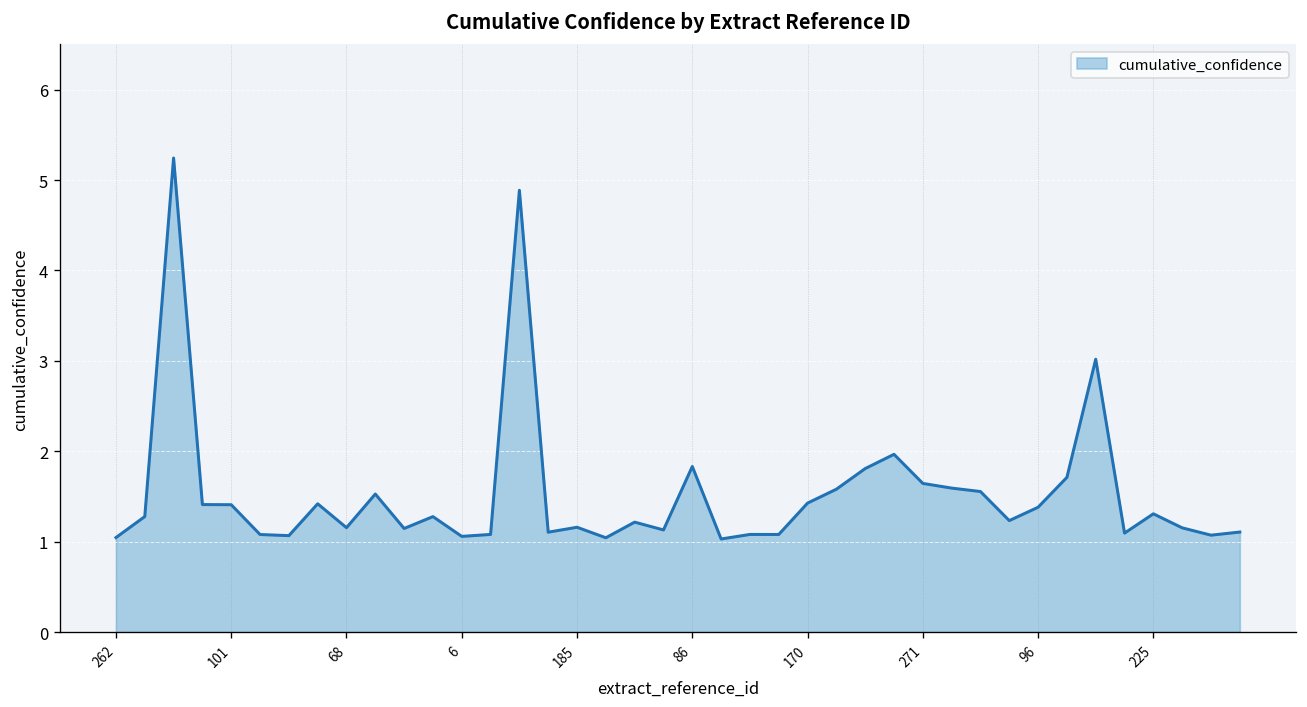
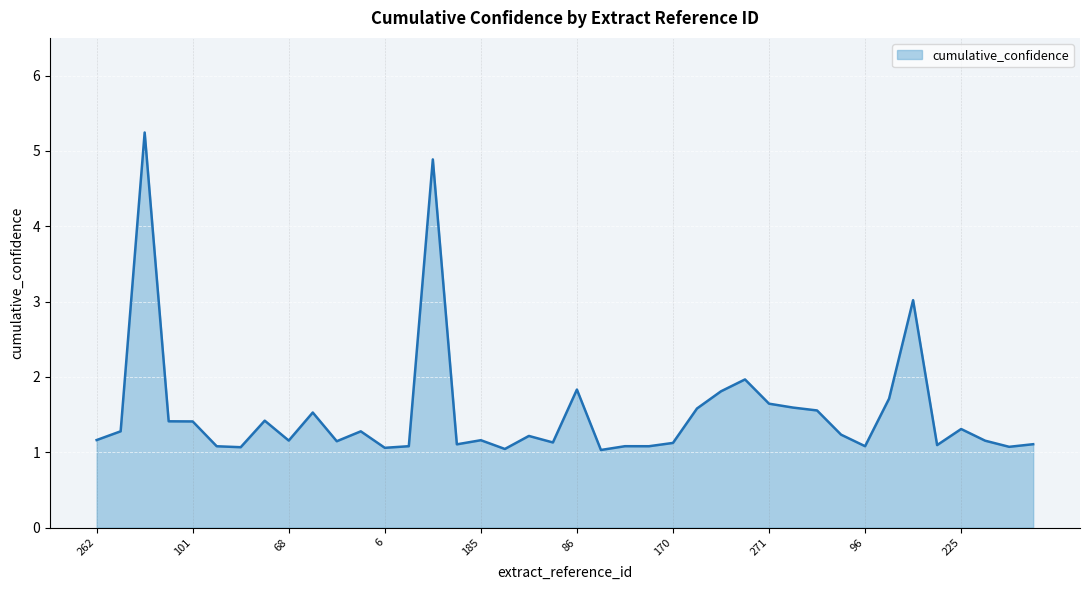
  {
-   "262": 1.0,
+   "262": 1.2,
    "101": 1.4,
    "68": 1.2,
    "6": 1.1,
    "185": 1.2,
    "86": 1.8,
-   "170": 1.4,
+   "170": 1.1,
    "271": 1.6,
-   "96": 1.4,
+   "96": 1.1,
    "225": 1.3
  }
